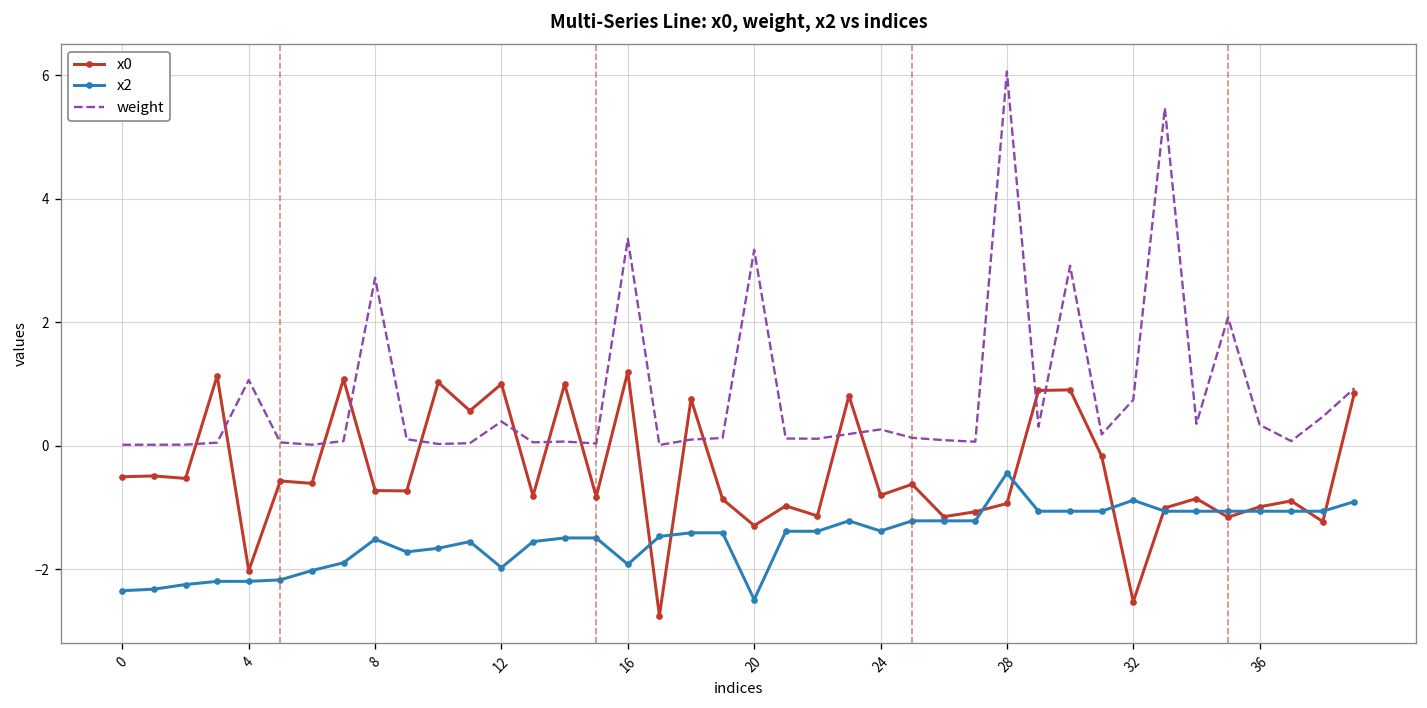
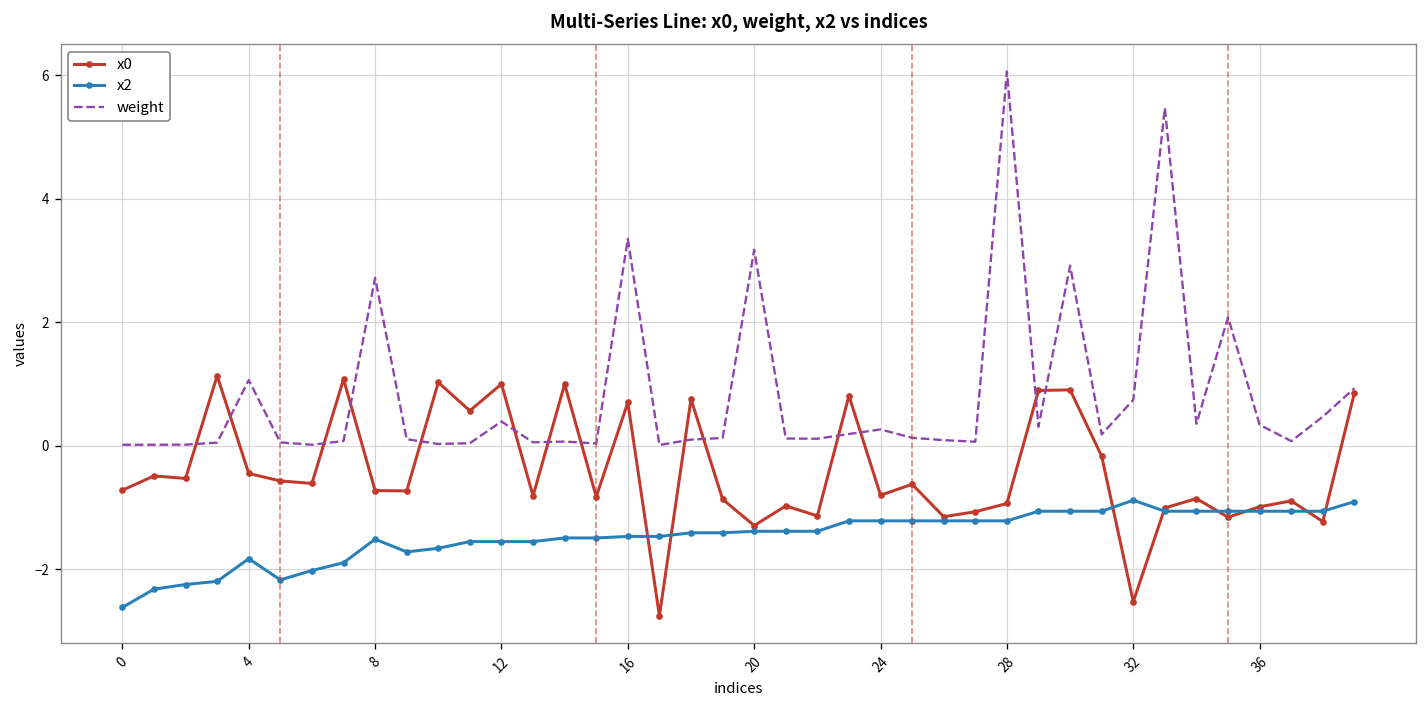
  {
    "x0": {
-     "0": -0.5,
-     "4": -2.0,
+     "0": -0.7,
+     "4": -0.4,
      "8": -0.7,
      "12": 1.0,
-     "16": 1.2,
+     "16": 0.7,
      "20": -1.3,
      "24": -0.8,
      "28": -0.9,
      "32": -2.5,
      "36": -1.0
    },
    "x2": {
-     "0": -2.3,
-     "4": -2.2,
+     "0": -2.6,
+     "4": -1.8,
      "8": -1.5,
-     "12": -2.0,
-     "16": -1.9,
-     "20": -2.5,
-     "24": -1.4,
-     "28": -0.4,
+     "12": -1.6,
+     "16": -1.5,
+     "20": -1.4,
+     "24": -1.2,
+     "28": -1.2,
      "32": -0.9,
      "36": -1.1
    },
    "weight": {
      "0": 0.0,
      "4": 1.1,
      "8": 2.7,
      "12": 0.4,
      "16": 3.4,
      "20": 3.2,
      "24": 0.3,
      "28": 6.1,
      "32": 0.7,
      "36": 0.3
    }
  }
